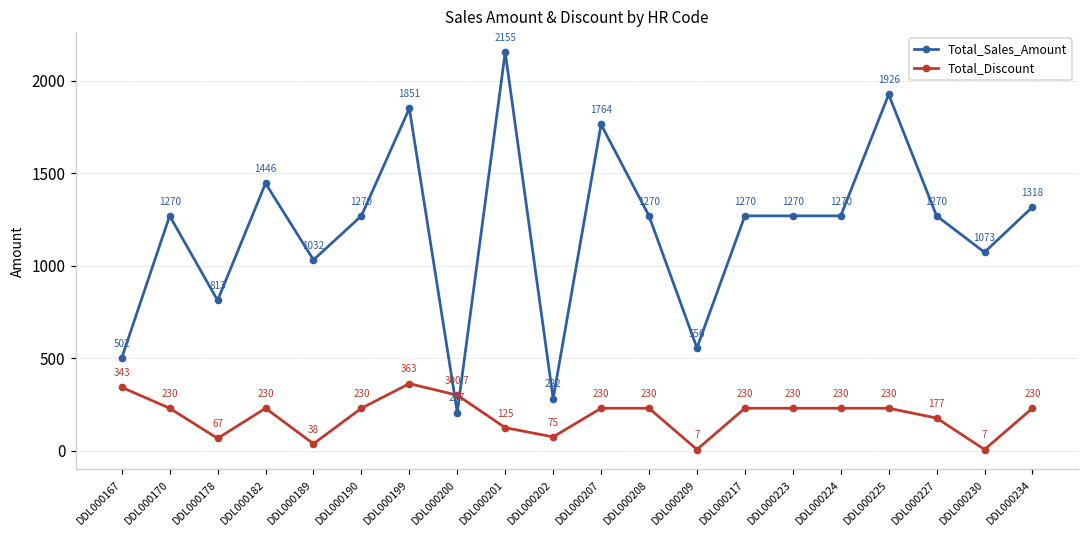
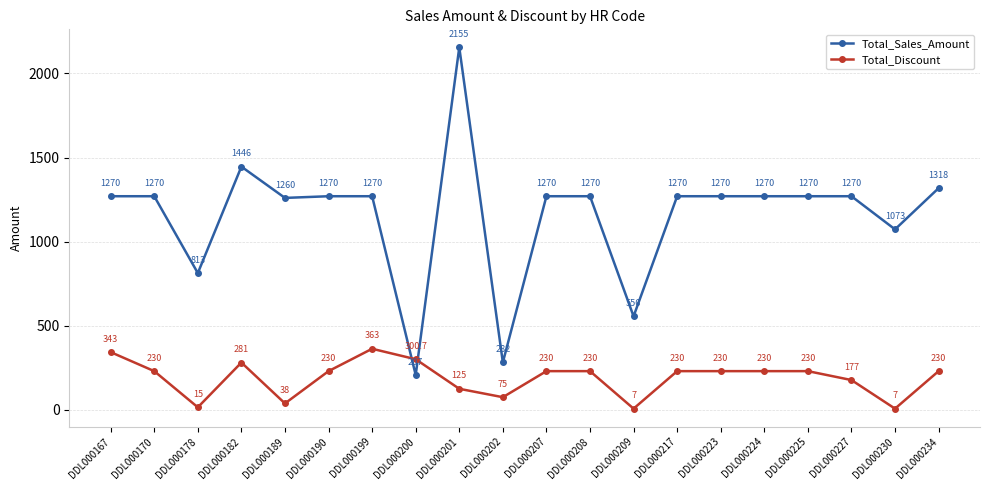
  {
    "Total_Sales_Amount": {
-     "DDL000167": 502,
+     "DDL000167": 1270,
      "DDL000170": 1270,
      "DDL000178": 813,
      "DDL000182": 1446,
-     "DDL000189": 1032,
+     "DDL000189": 1260,
      "DDL000190": 1270,
-     "DDL000199": 1851,
+     "DDL000199": 1270,
      "DDL000201": 2155,
      "DDL000202": 282,
-     "DDL000207": 1764,
+     "DDL000207": 1270,
      "DDL000208": 1270,
      "DDL000209": 556,
      "DDL000217": 1270,
      "DDL000223": 1270,
      "DDL000224": 1270,
-     "DDL000225": 1926,
+     "DDL000225": 1270,
      "DDL000227": 1270,
      "DDL000230": 1073,
      "DDL000234": 1318
    },
    "Total_Discount": {
      "DDL000167": 343,
      "DDL000170": 230,
-     "DDL000178": 67,
-     "DDL000182": 230,
+     "DDL000178": 15,
+     "DDL000182": 281,
      "DDL000189": 38,
      "DDL000190": 230,
      "DDL000199": 363,
      "DDL000200": 300.7,
      "DDL000201": 125,
      "DDL000202": 75,
      "DDL000207": 230,
      "DDL000208": 230,
      "DDL000209": 7,
      "DDL000217": 230,
      "DDL000223": 230,
      "DDL000224": 230,
      "DDL000225": 230,
      "DDL000227": 177,
      "DDL000230": 7,
      "DDL000234": 230
    }
  }
